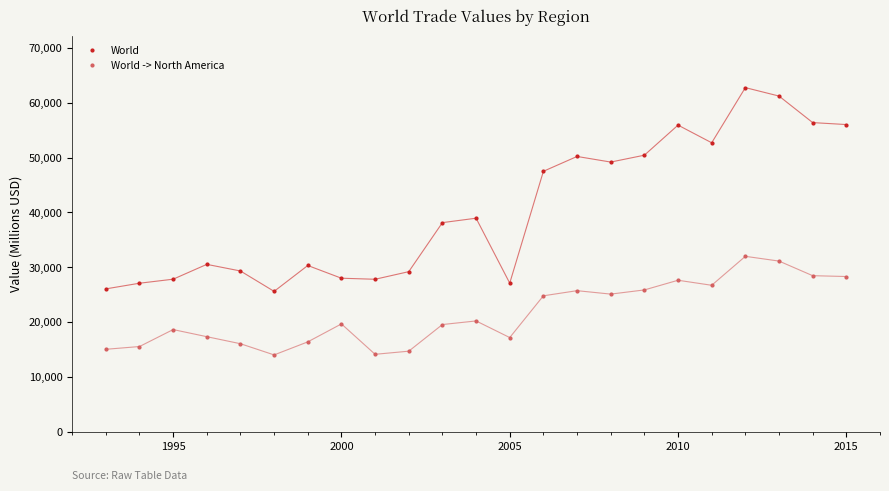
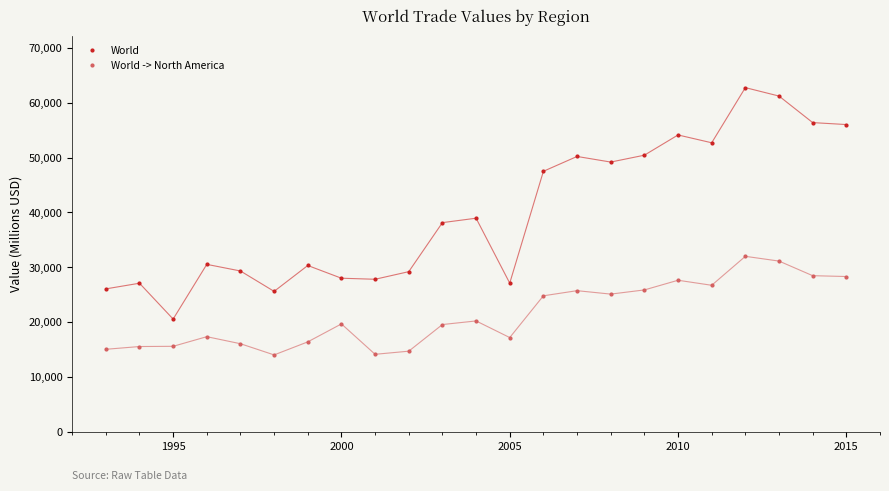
  {
    "World": {
-     "1995": "28,000",
+     "1995": "21,000",
      "2000": "28,000",
      "2005": "27,000",
-     "2010": "56,000",
+     "2010": "54,000",
      "2015": "56,000"
    },
    "World -> North America": {
-     "1995": "19,000",
+     "1995": "16,000",
      "2000": "20,000",
      "2005": "17,000",
      "2010": "28,000",
      "2015": "28,000"
    }
  }
